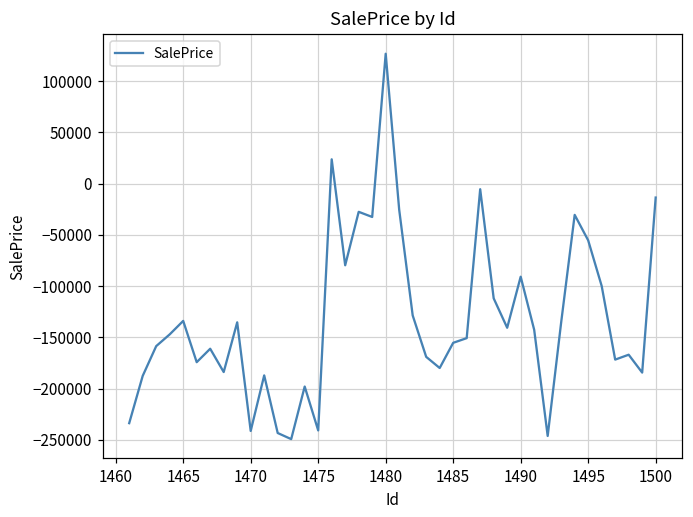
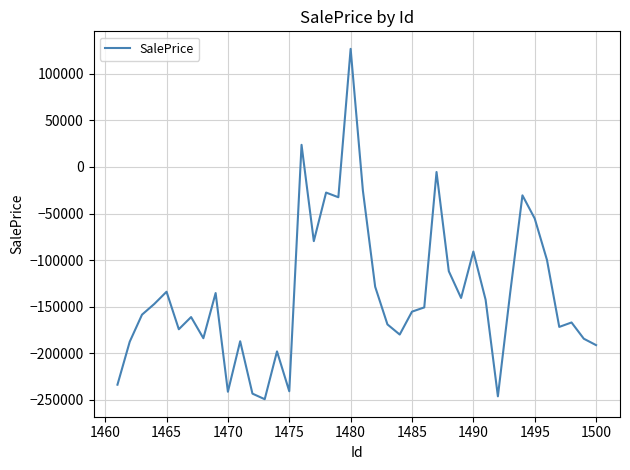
  {
    "1465": -130000,
    "1470": -240000,
    "1475": -240000,
    "1480": 130000,
    "1485": -160000,
    "1490": -90000,
    "1495": -60000,
-   "1500": -10000
+   "1500": -190000
  }
